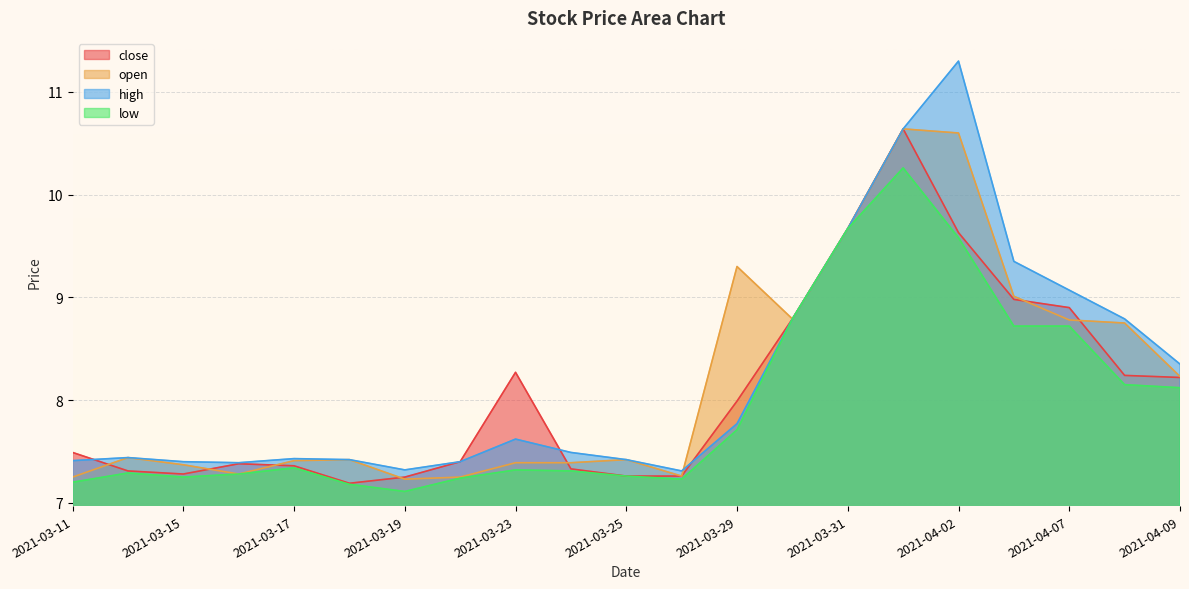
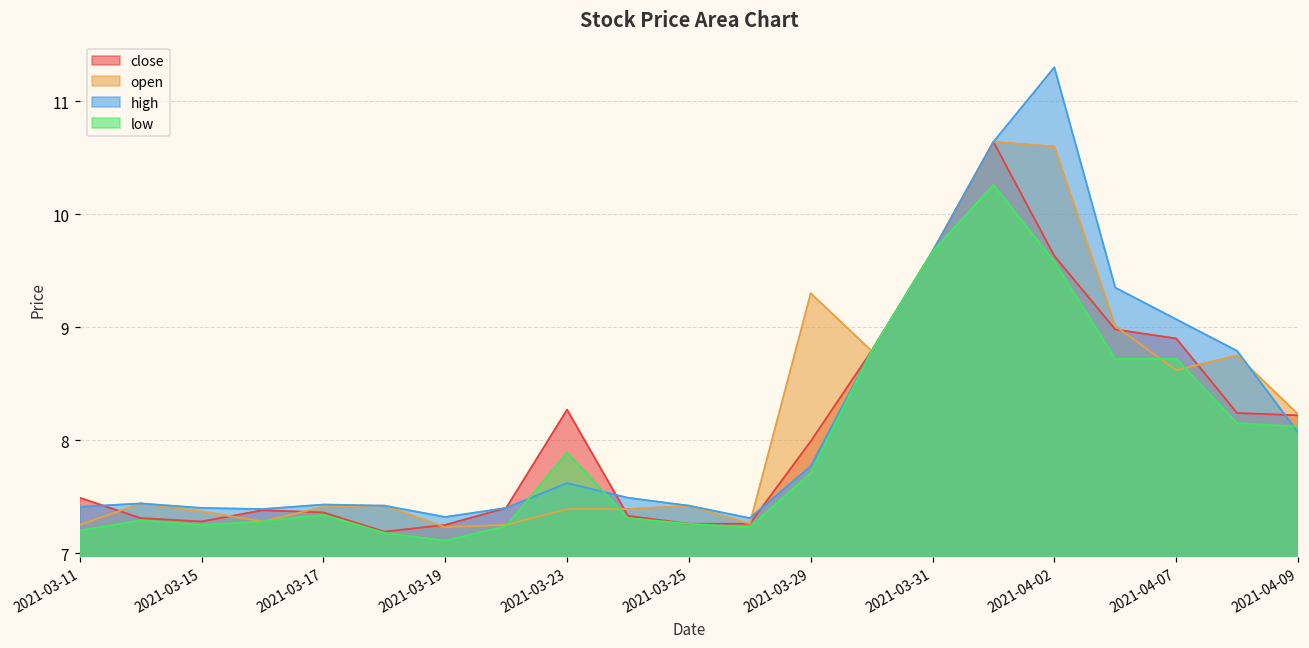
  {
    "close": {
      "2021-03-11": 7.49,
      "2021-03-15": 7.28,
      "2021-03-23": 8.27,
      "2021-03-29": 7.99,
      "2021-04-02": 9.63,
      "2021-04-07": 8.90
    },
    "open": {
      "2021-03-11": 7.25,
      "2021-03-15": 7.37,
      "2021-03-23": 7.39,
      "2021-03-29": 9.30,
      "2021-04-02": 10.60,
-     "2021-04-07": 8.78
+     "2021-04-07": 8.62
    },
    "high": {
      "2021-03-11": 7.41,
      "2021-03-15": 7.40,
      "2021-03-19": 7.32,
      "2021-03-23": 7.62,
      "2021-03-29": 7.77,
      "2021-04-02": 11.30,
      "2021-04-07": 9.07,
-     "2021-04-09": 8.35
+     "2021-04-09": 8.07
    },
    "low": {
      "2021-03-11": 7.20,
      "2021-03-15": 7.25,
      "2021-03-19": 7.11,
-     "2021-03-23": 7.32,
+     "2021-03-23": 7.89,
      "2021-03-29": 7.71,
      "2021-04-02": 9.58,
      "2021-04-07": 8.72,
      "2021-04-09": 8.12
    }
  }
